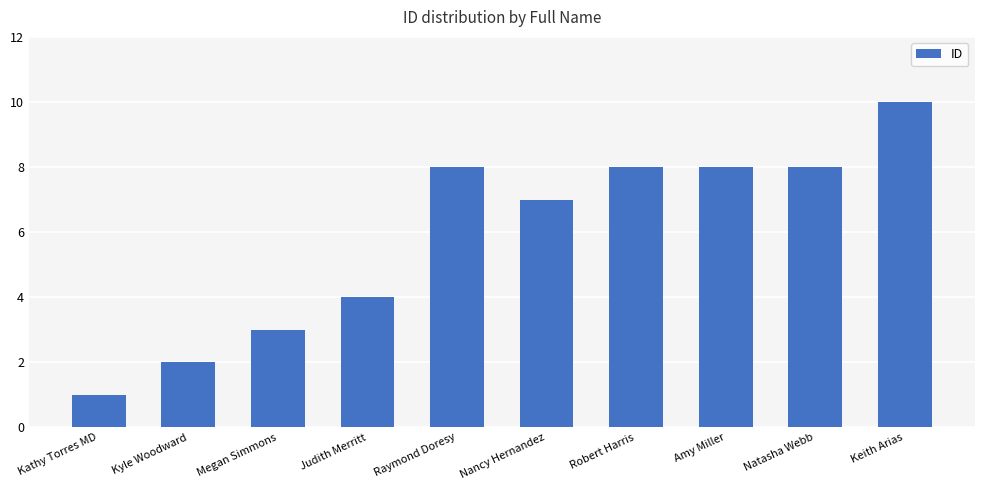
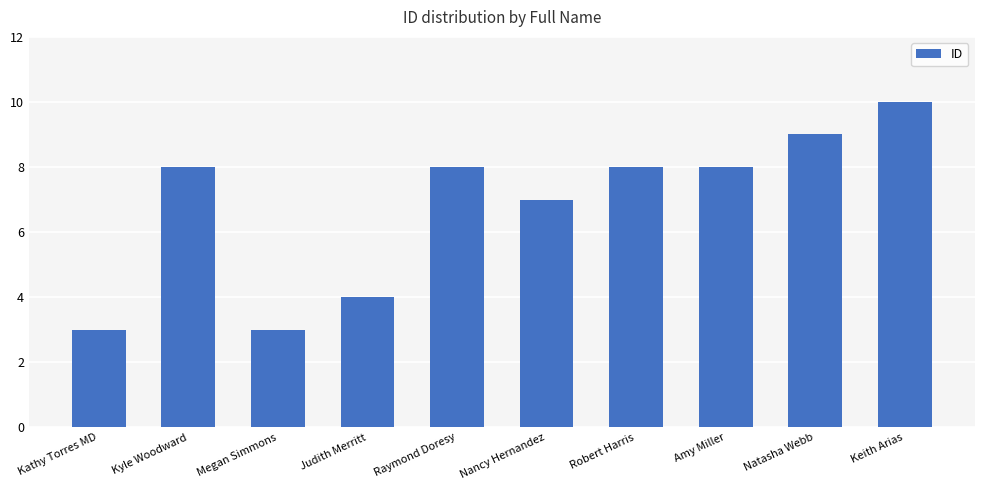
  {
-   "Kathy Torres MD": 1,
-   "Kyle Woodward": 2,
+   "Kathy Torres MD": 3,
+   "Kyle Woodward": 8,
    "Megan Simmons": 3,
    "Judith Merritt": 4,
    "Raymond Doresy": 8,
    "Nancy Hernandez": 7,
    "Robert Harris": 8,
    "Amy Miller": 8,
-   "Natasha Webb": 8,
+   "Natasha Webb": 9,
    "Keith Arias": 10
  }
